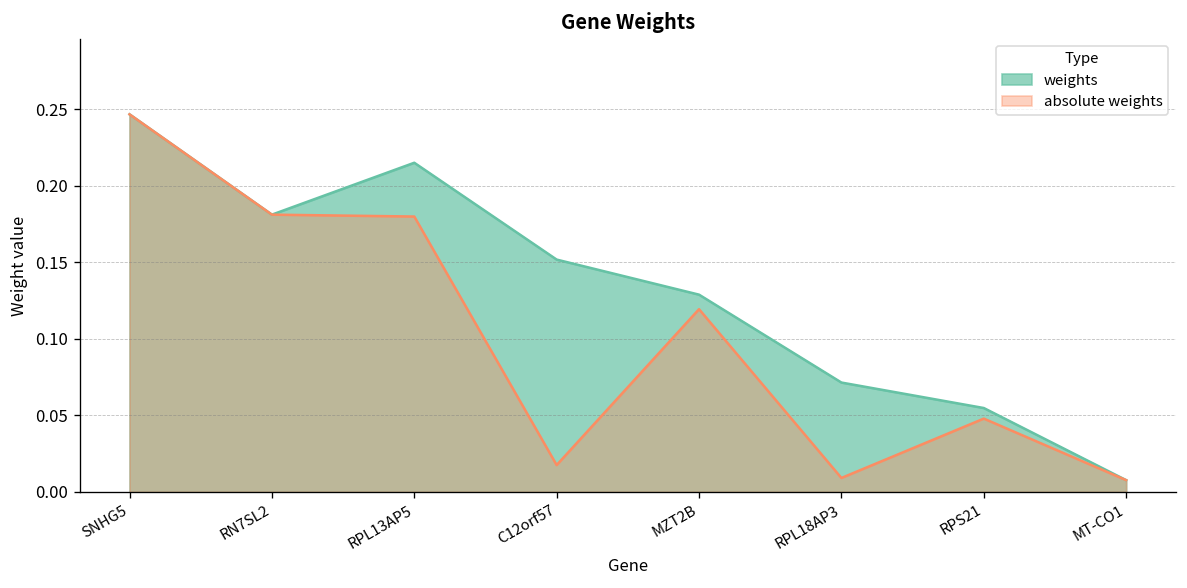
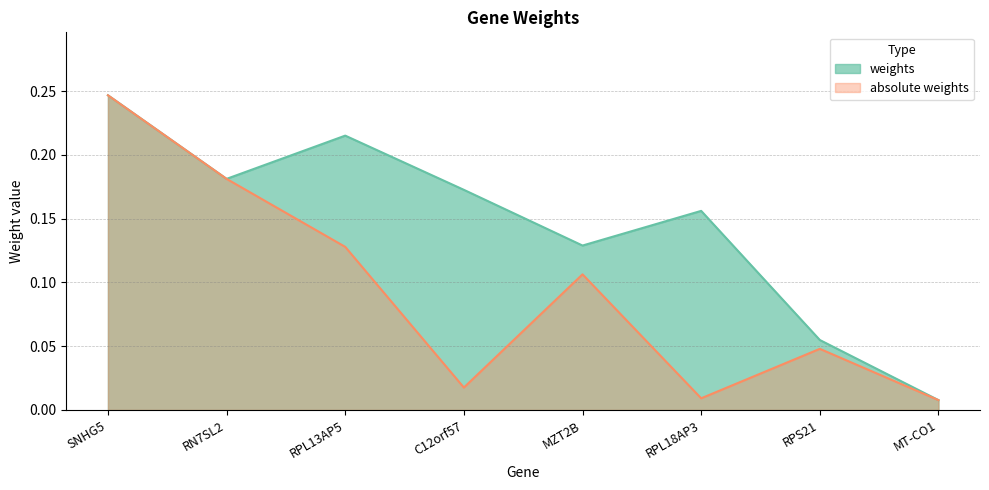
  {
    "weights": {
      "RPL13AP5": 0.215,
-     "C12orf57": 0.152,
+     "C12orf57": 0.173,
      "MZT2B": 0.129,
-     "RPL18AP3": 0.071,
+     "RPL18AP3": 0.156,
      "RPS21": 0.055
    },
    "absolute weights": {
-     "RPL13AP5": 0.180,
+     "RPL13AP5": 0.128,
      "C12orf57": 0.018,
-     "MZT2B": 0.119,
+     "MZT2B": 0.106,
      "RPL18AP3": 0.009,
      "RPS21": 0.048
    }
  }
